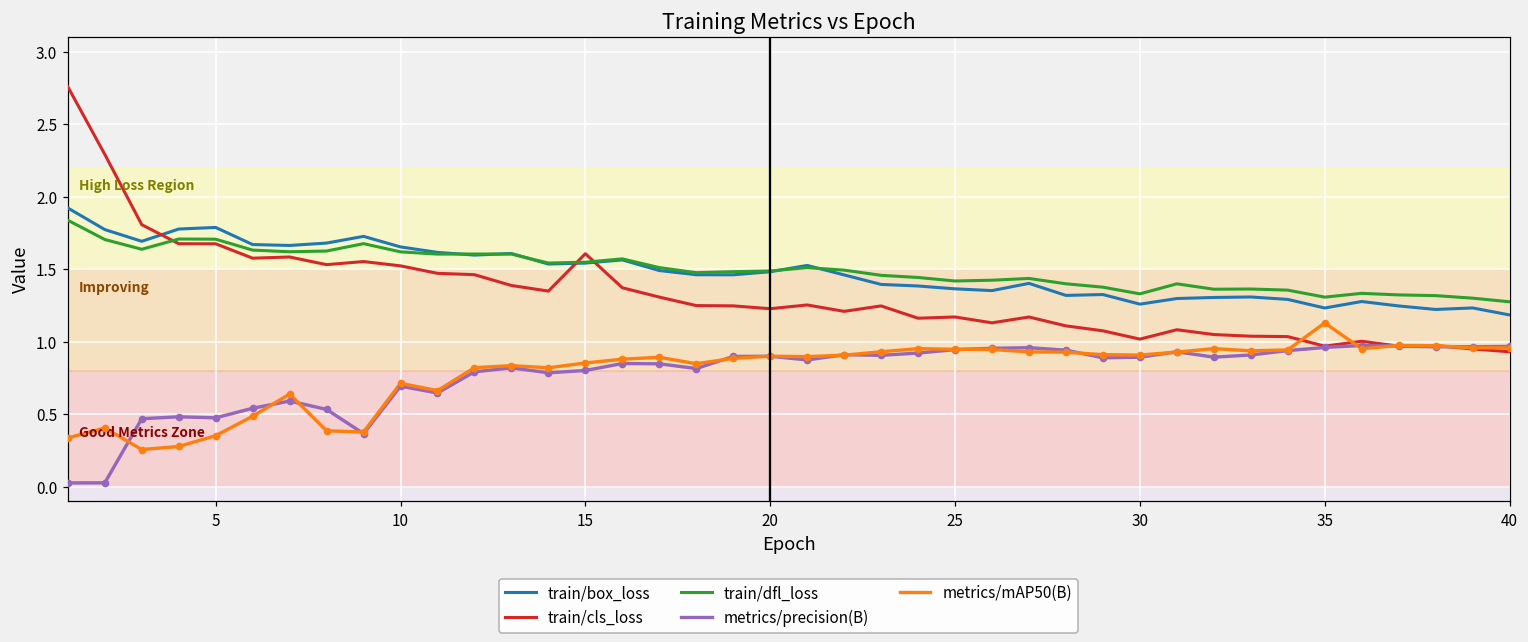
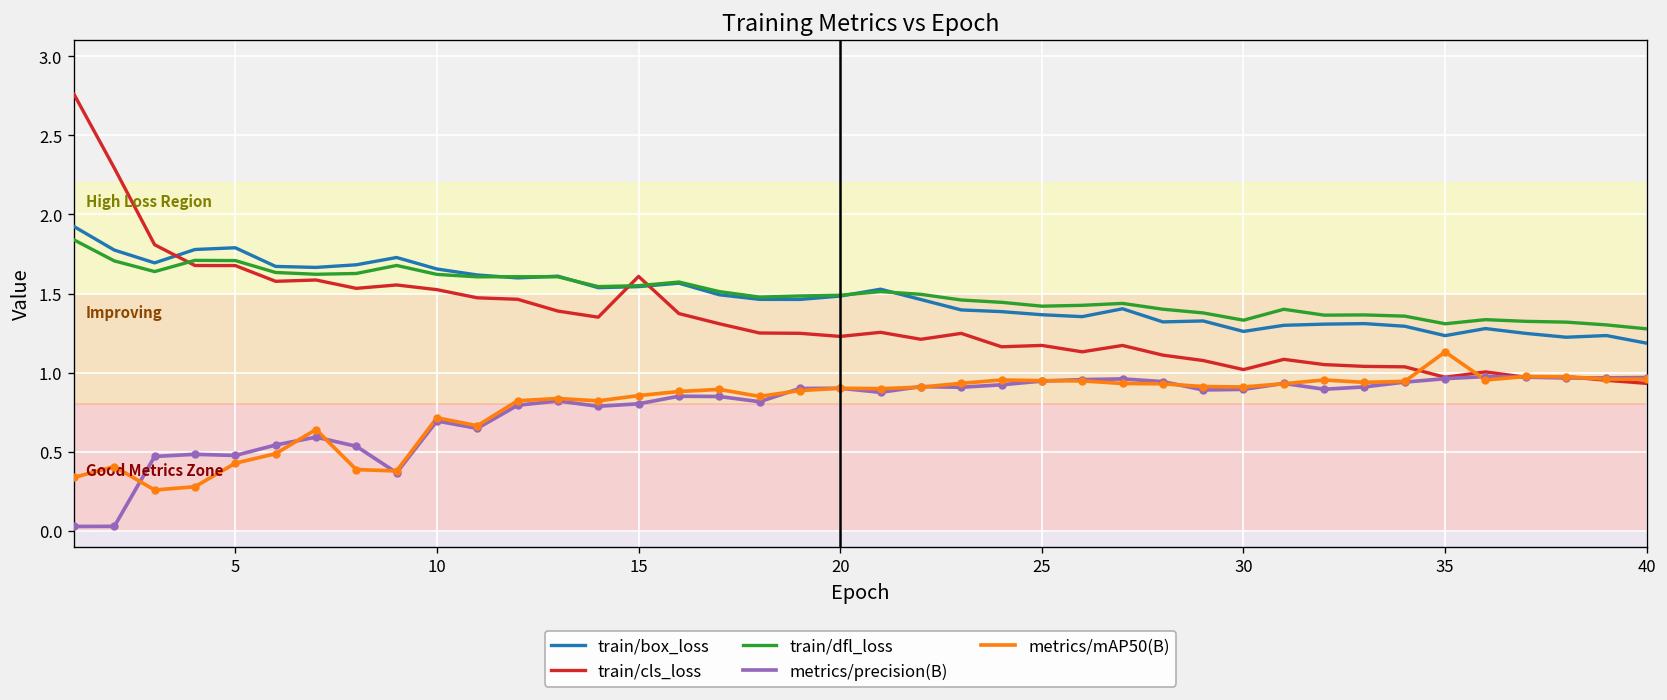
  {
    "train/box_loss": {
      "5": 1.79,
      "10": 1.66,
      "25": 1.37,
      "30": 1.26,
      "35": 1.23,
      "40": 1.19
    },
    "train/cls_loss": {
      "5": 1.68,
      "10": 1.52,
      "15": 1.61,
      "20": 1.23,
      "25": 1.17,
      "30": 1.02,
      "40": 0.93
    },
    "train/dfl_loss": {
      "5": 1.71,
      "10": 1.62,
      "25": 1.42,
      "30": 1.33,
      "35": 1.31,
      "40": 1.28
    },
    "metrics/precision(B)": {
      "5": 0.48,
      "10": 0.69,
      "15": 0.80
    },
    "metrics/mAP50(B)": {
-     "5": 0.35,
+     "5": 0.43,
      "10": 0.71,
      "15": 0.85,
      "35": 1.13
    }
  }
